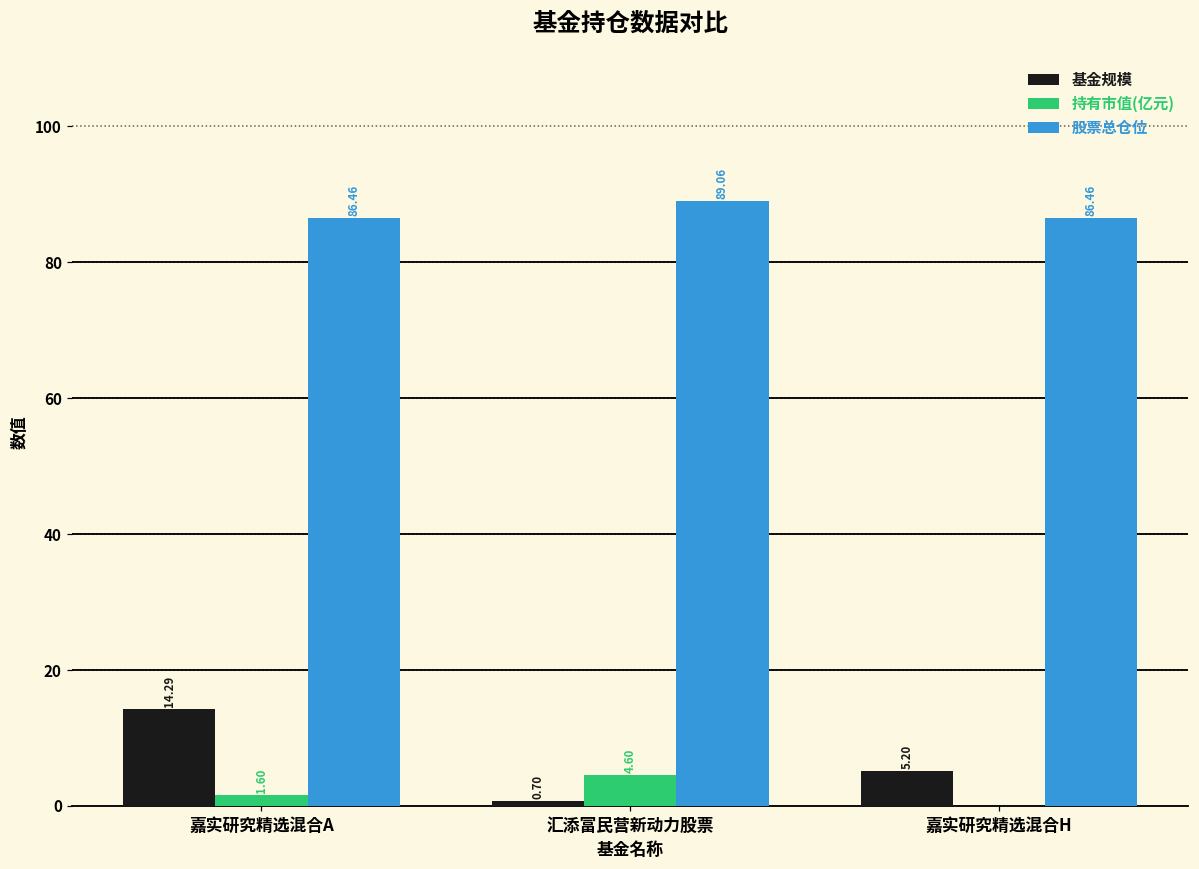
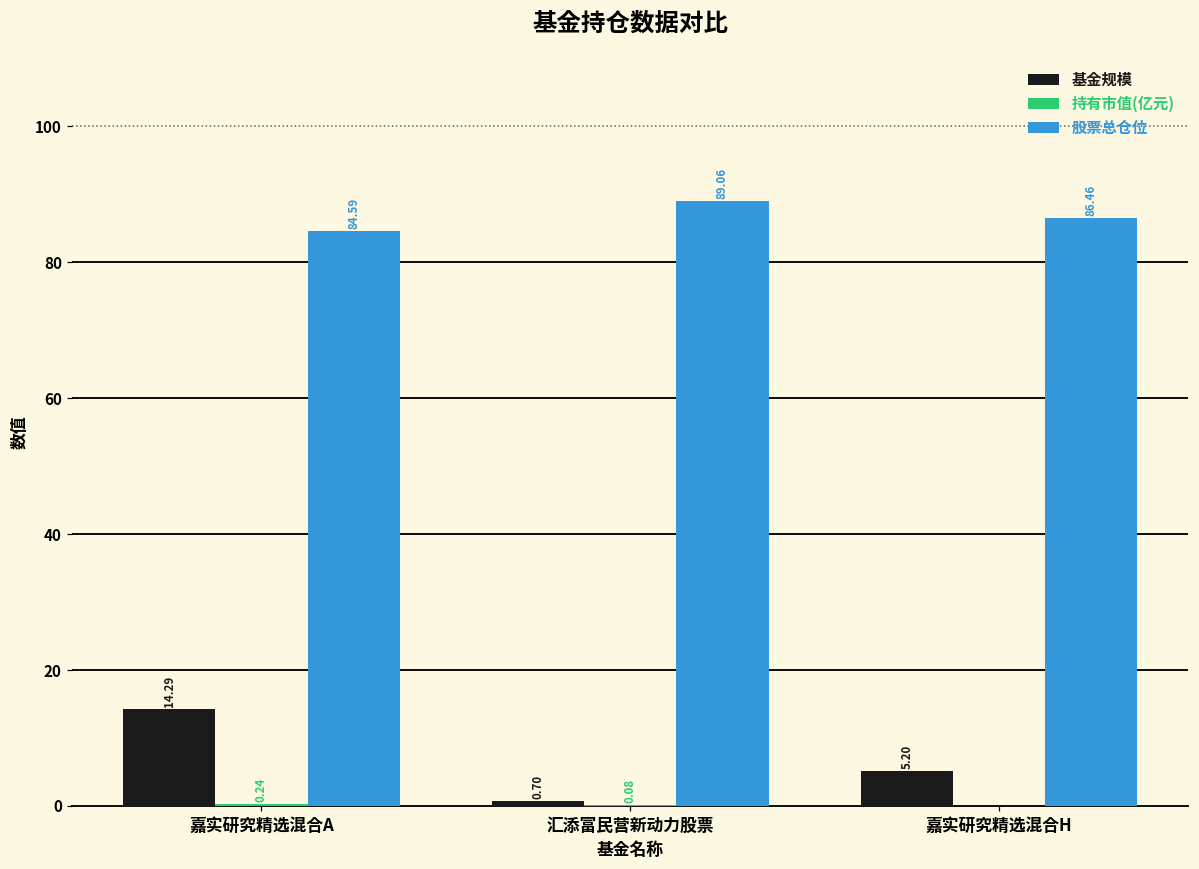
  {
    "基金规模": {
      "嘉实研究精选混合A": 14.29,
      "汇添富民营新动力股票": 0.70,
      "嘉实研究精选混合H": 5.20
    },
    "持有市值(亿元)": {
-     "嘉实研究精选混合A": 1.60,
-     "汇添富民营新动力股票": 4.60
+     "嘉实研究精选混合A": 0.24,
+     "汇添富民营新动力股票": 0.08
    },
    "股票总仓位": {
-     "嘉实研究精选混合A": 86.46,
+     "嘉实研究精选混合A": 84.59,
      "汇添富民营新动力股票": 89.06,
      "嘉实研究精选混合H": 86.46
    }
  }
